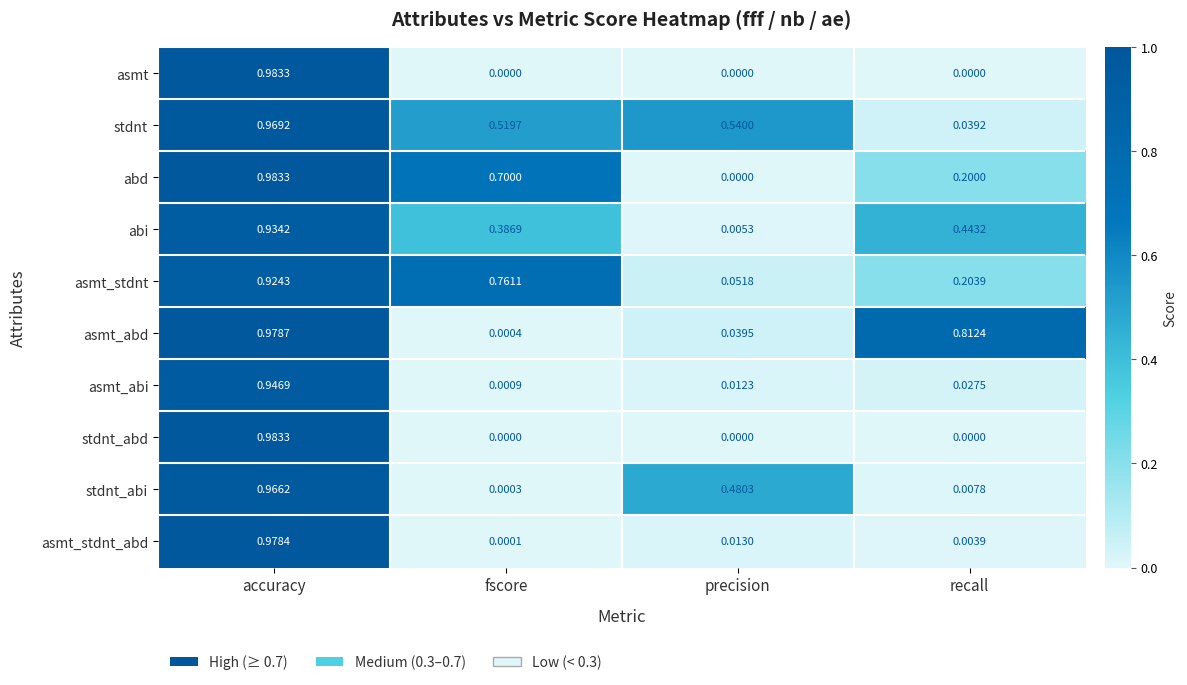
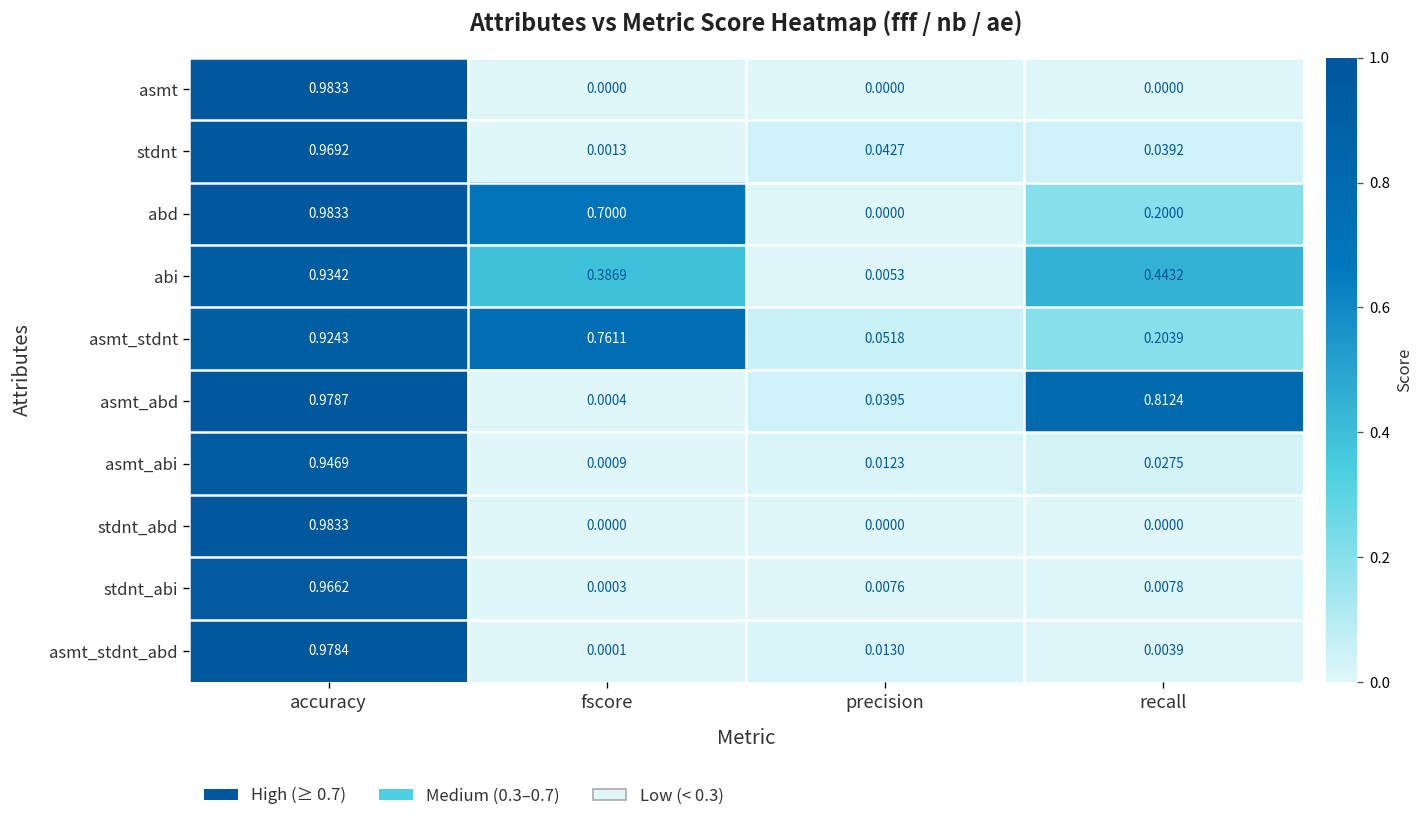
  {
    "asmt": {
      "accuracy": 0.9833,
      "fscore": 0.0000,
      "precision": 0.0000,
      "recall": 0.0000
    },
    "stdnt": {
      "accuracy": 0.9692,
-     "fscore": 0.5197,
-     "precision": 0.5400,
+     "fscore": 0.0013,
+     "precision": 0.0427,
      "recall": 0.0392
    },
    "abd": {
      "accuracy": 0.9833,
      "fscore": 0.7000,
      "precision": 0.0000,
      "recall": 0.2000
    },
    "abi": {
      "accuracy": 0.9342,
      "fscore": 0.3869,
      "precision": 0.0053,
      "recall": 0.4432
    },
    "asmt_stdnt": {
      "accuracy": 0.9243,
      "fscore": 0.7611,
      "precision": 0.0518,
      "recall": 0.2039
    },
    "asmt_abd": {
      "accuracy": 0.9787,
      "fscore": 0.0004,
      "precision": 0.0395,
      "recall": 0.8124
    },
    "asmt_abi": {
      "accuracy": 0.9469,
      "fscore": 0.0009,
      "precision": 0.0123,
      "recall": 0.0275
    },
    "stdnt_abd": {
      "accuracy": 0.9833,
      "fscore": 0.0000,
      "precision": 0.0000,
      "recall": 0.0000
    },
    "stdnt_abi": {
      "accuracy": 0.9662,
      "fscore": 0.0003,
-     "precision": 0.4803,
+     "precision": 0.0076,
      "recall": 0.0078
    },
    "asmt_stdnt_abd": {
      "accuracy": 0.9784,
      "fscore": 0.0001,
      "precision": 0.0130,
      "recall": 0.0039
    }
  }
